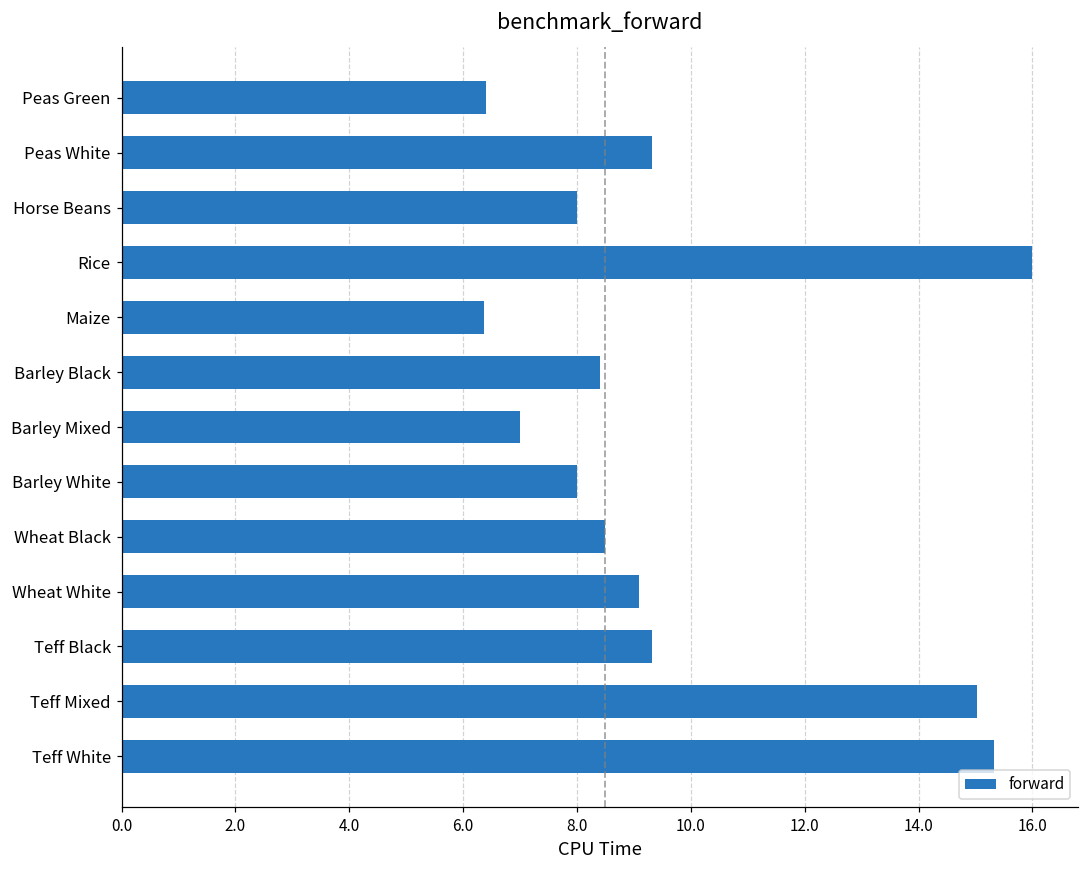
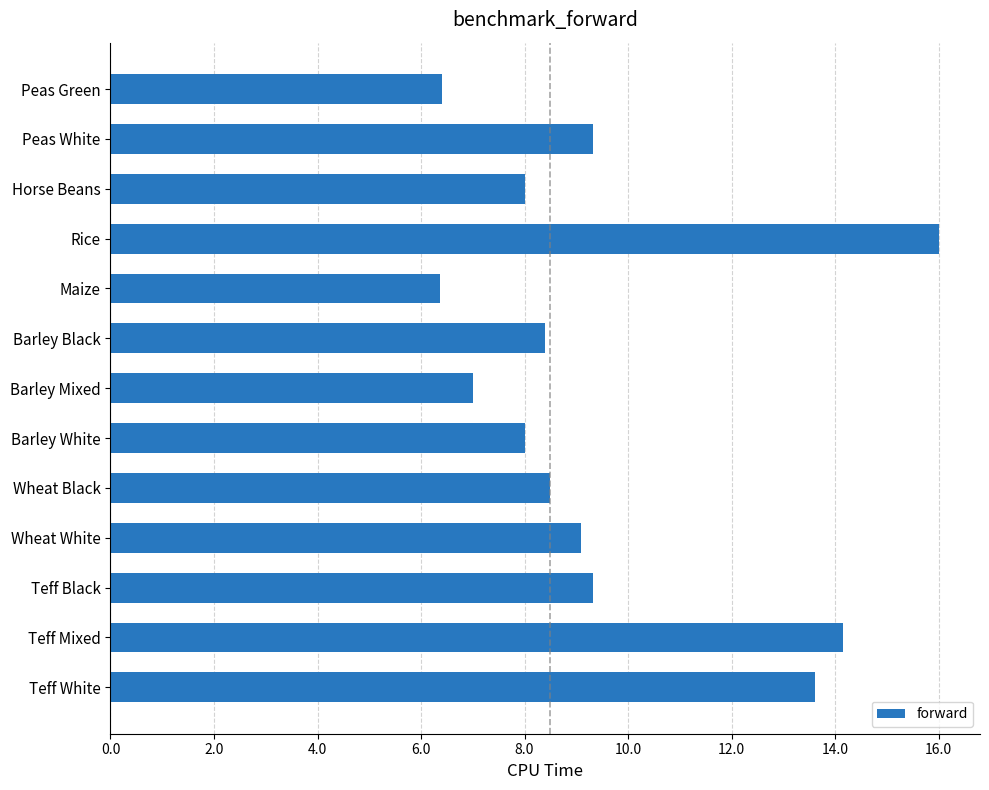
  {
    "Peas Green": 6.4,
    "Peas White": 9.3,
    "Horse Beans": 8.0,
    "Rice": 16.0,
    "Maize": 6.4,
    "Barley Black": 8.4,
    "Barley Mixed": 7.0,
    "Barley White": 8.0,
    "Wheat Black": 8.5,
    "Wheat White": 9.1,
    "Teff Black": 9.3,
-   "Teff Mixed": 15.0,
-   "Teff White": 15.3
+   "Teff Mixed": 14.2,
+   "Teff White": 13.6
  }
